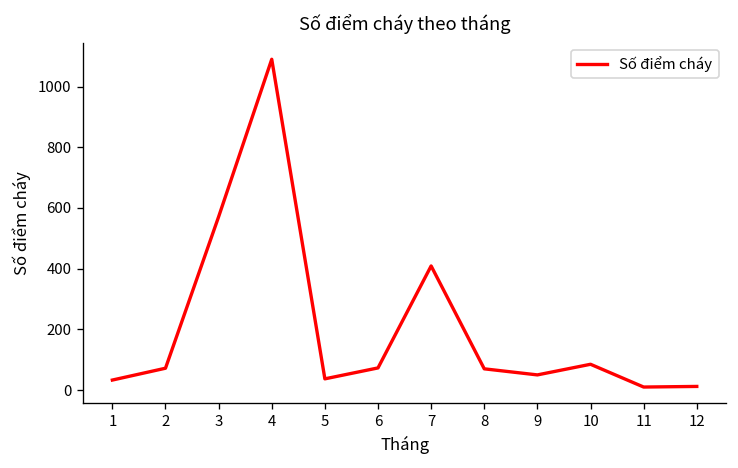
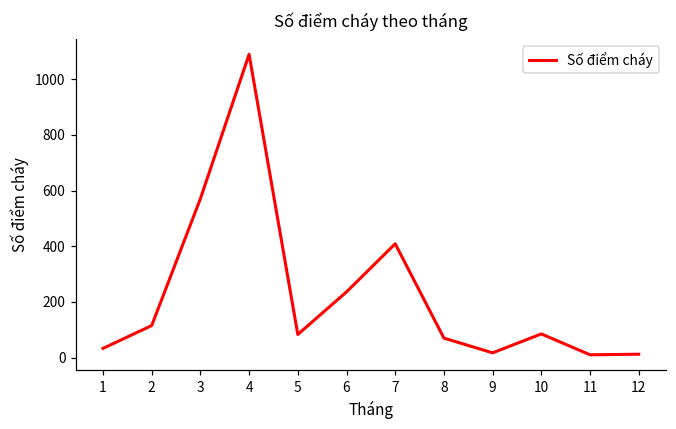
  {
    "1": 30,
-   "2": 70,
+   "2": 120,
    "3": 570,
    "4": 1090,
-   "5": 40,
-   "6": 70,
+   "5": 80,
+   "6": 240,
    "7": 410,
    "8": 70,
-   "9": 50,
+   "9": 20,
    "10": 90,
    "11": 10,
    "12": 10
  }
